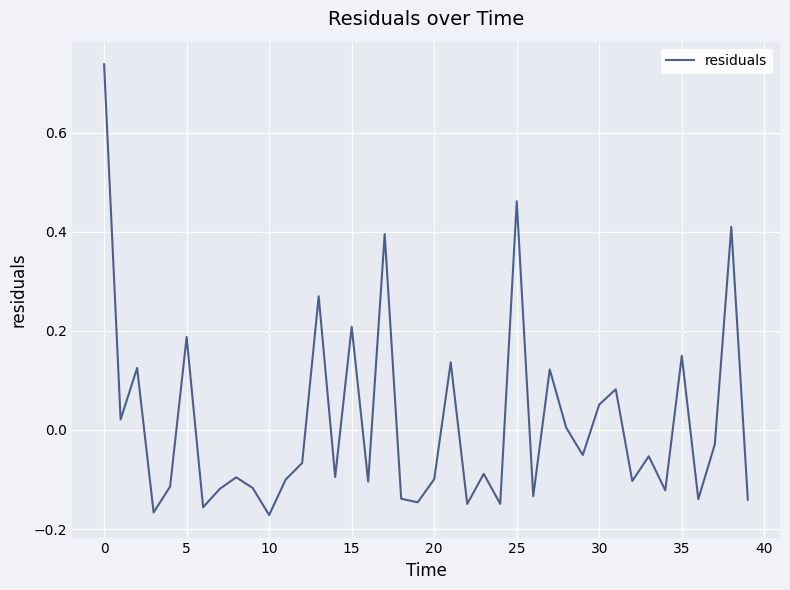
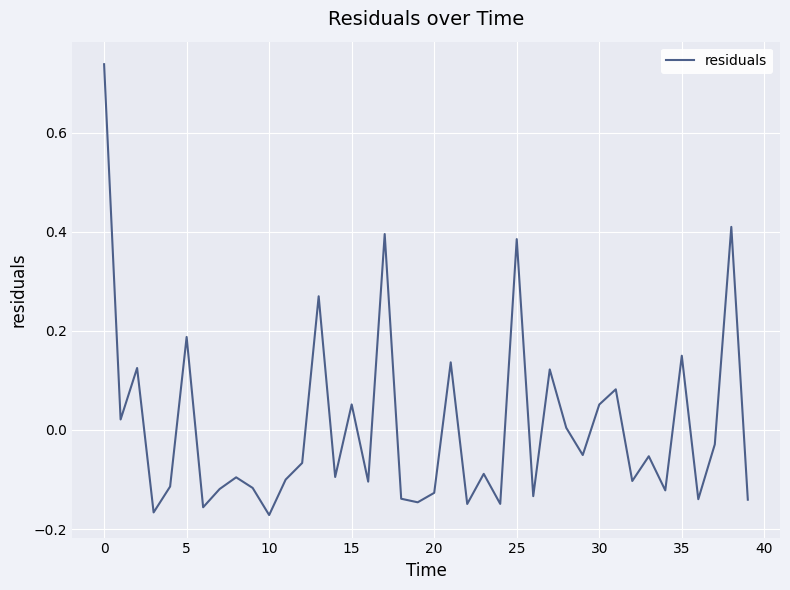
  {
    "0": 0.74,
    "5": 0.19,
    "10": -0.17,
-   "15": 0.21,
-   "20": -0.10,
-   "25": 0.46,
+   "15": 0.05,
+   "20": -0.13,
+   "25": 0.38,
    "30": 0.05,
    "35": 0.15
  }
